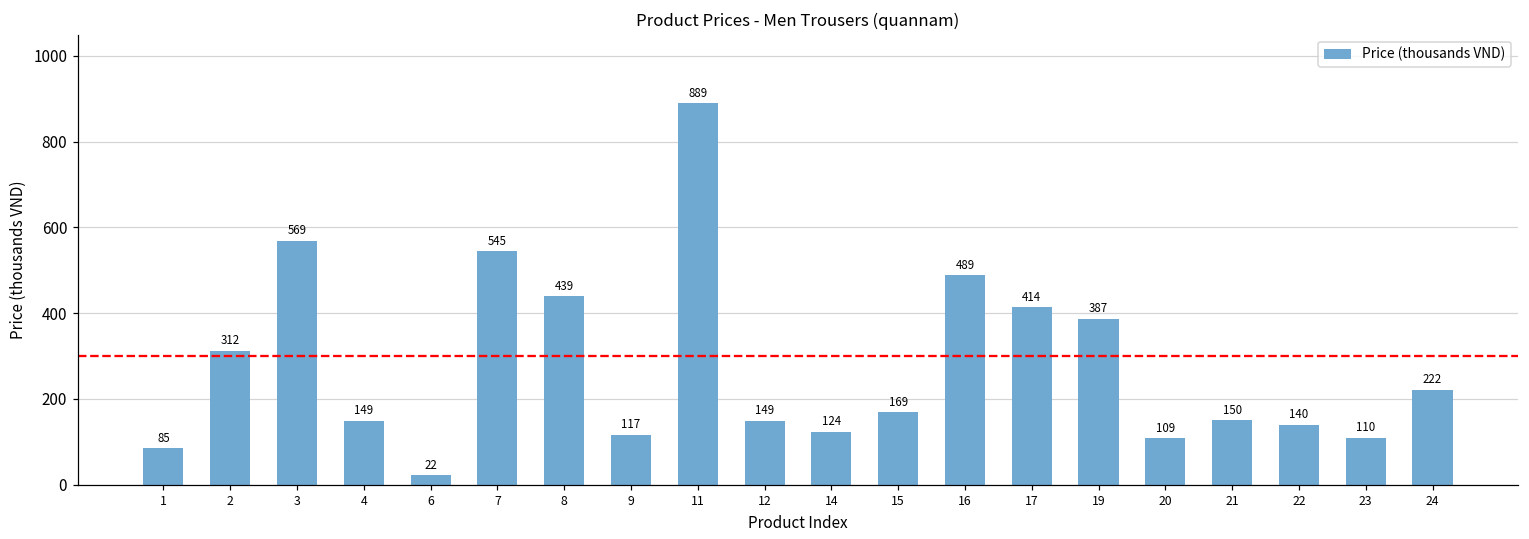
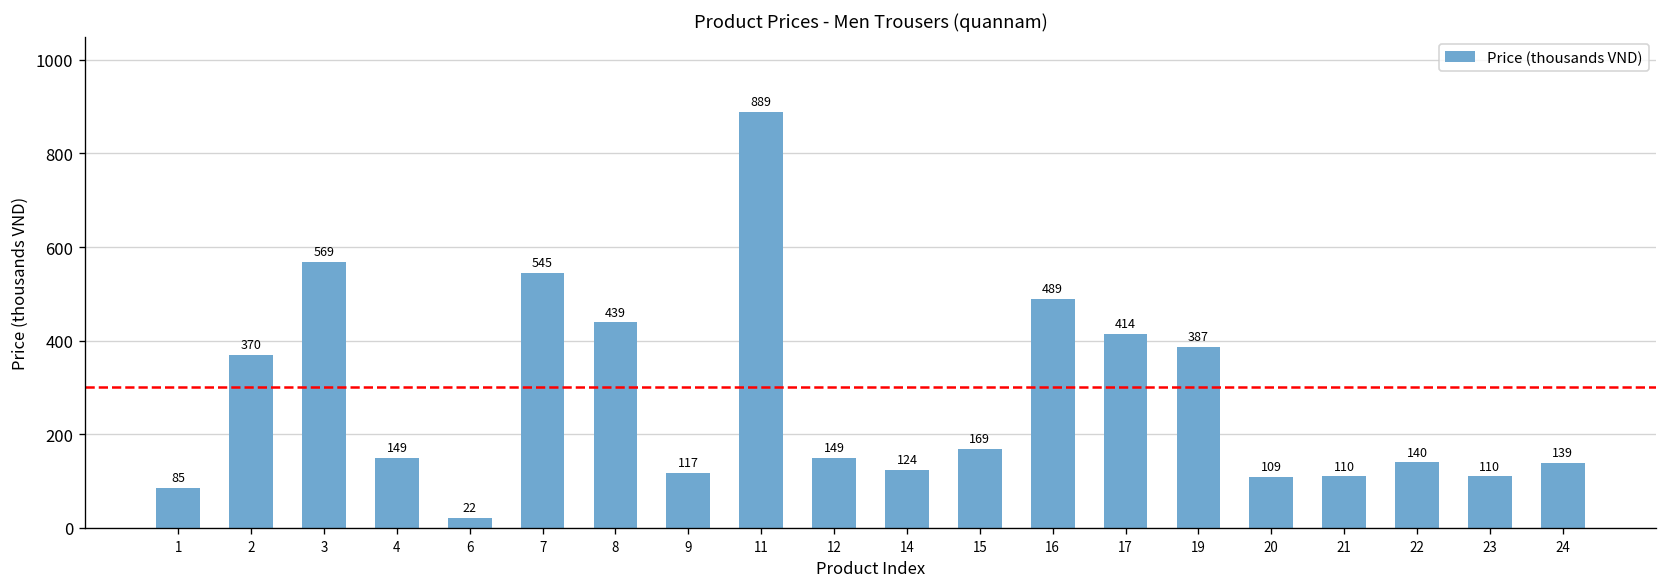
  {
    "1": 85,
-   "2": 312,
+   "2": 370,
    "3": 569,
    "4": 149,
    "6": 22,
    "7": 545,
    "8": 439,
    "9": 117,
    "11": 889,
    "12": 149,
    "14": 124,
    "15": 169,
    "16": 489,
    "17": 414,
    "19": 387,
    "20": 109,
-   "21": 150,
+   "21": 110,
    "22": 140,
    "23": 110,
-   "24": 222
+   "24": 139
  }
